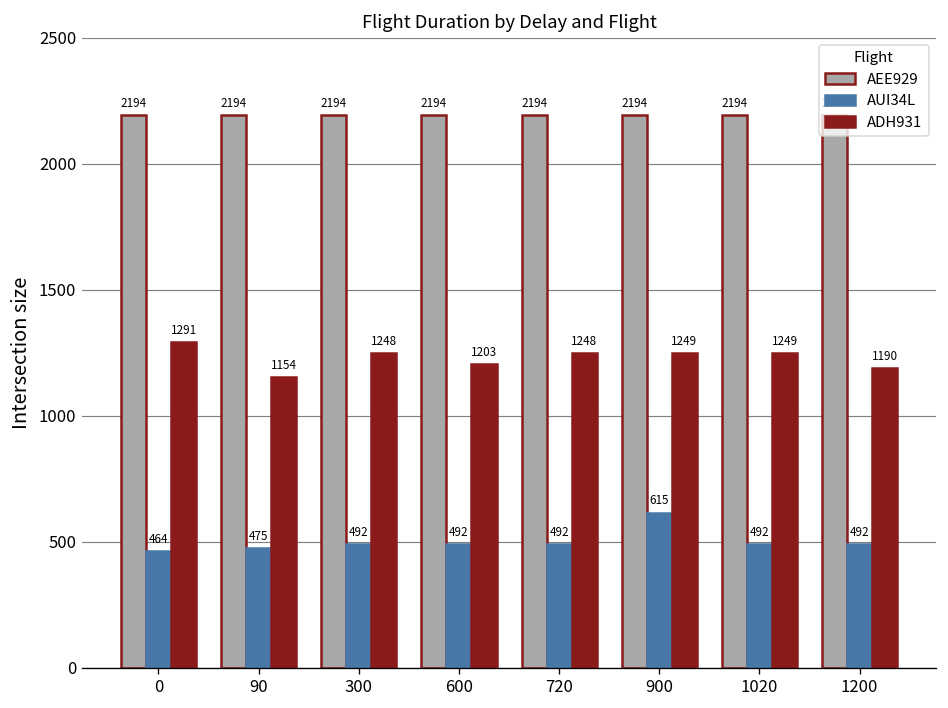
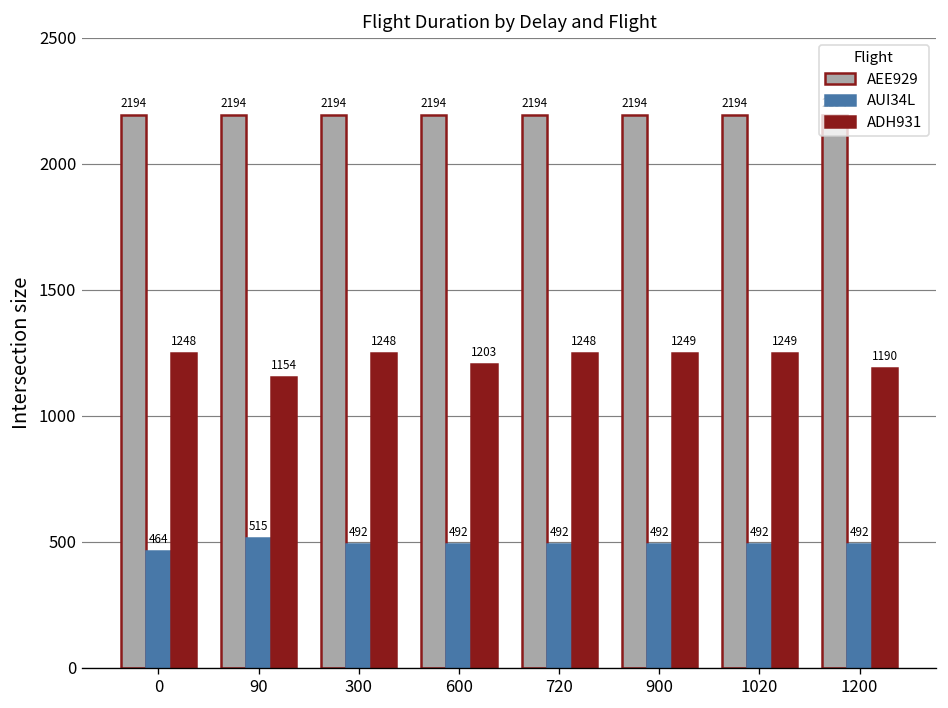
  {
    "AEE929": {
      "0": 2194,
      "90": 2194,
      "300": 2194,
      "600": 2194,
      "720": 2194,
      "900": 2194,
      "1020": 2194
    },
    "AUI34L": {
      "0": 464,
-     "90": 475,
+     "90": 515,
      "300": 492,
      "600": 492,
      "720": 492,
-     "900": 615,
+     "900": 492,
      "1020": 492,
      "1200": 492
    },
    "ADH931": {
-     "0": 1291,
+     "0": 1248,
      "90": 1154,
      "300": 1248,
      "600": 1203,
      "720": 1248,
      "900": 1249,
      "1020": 1249,
      "1200": 1190
    }
  }
